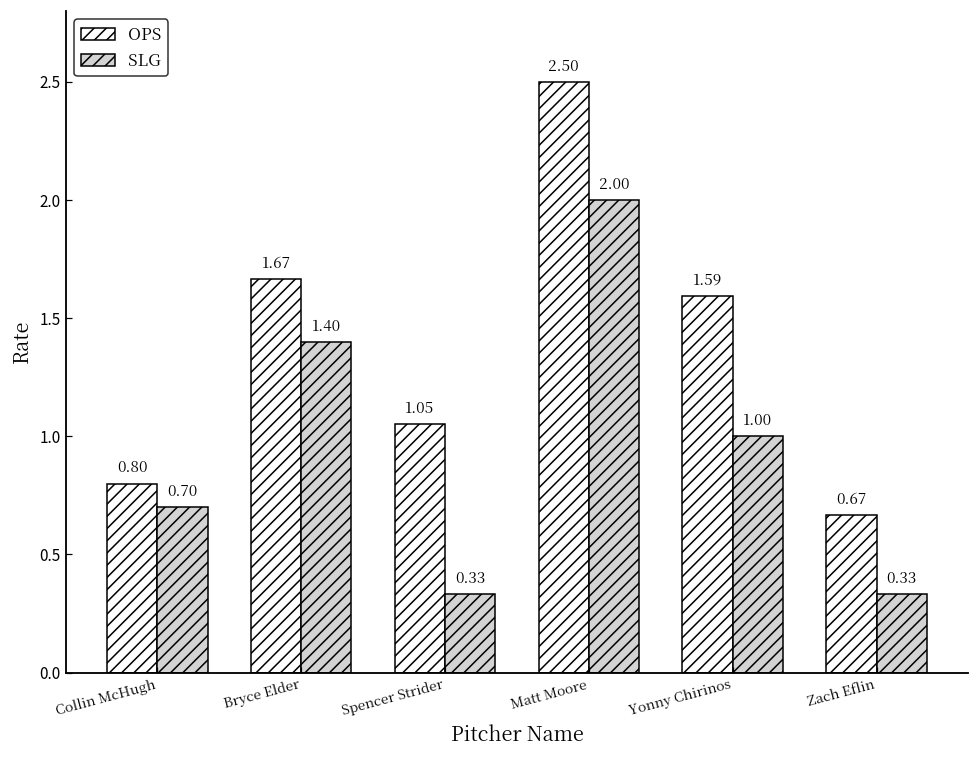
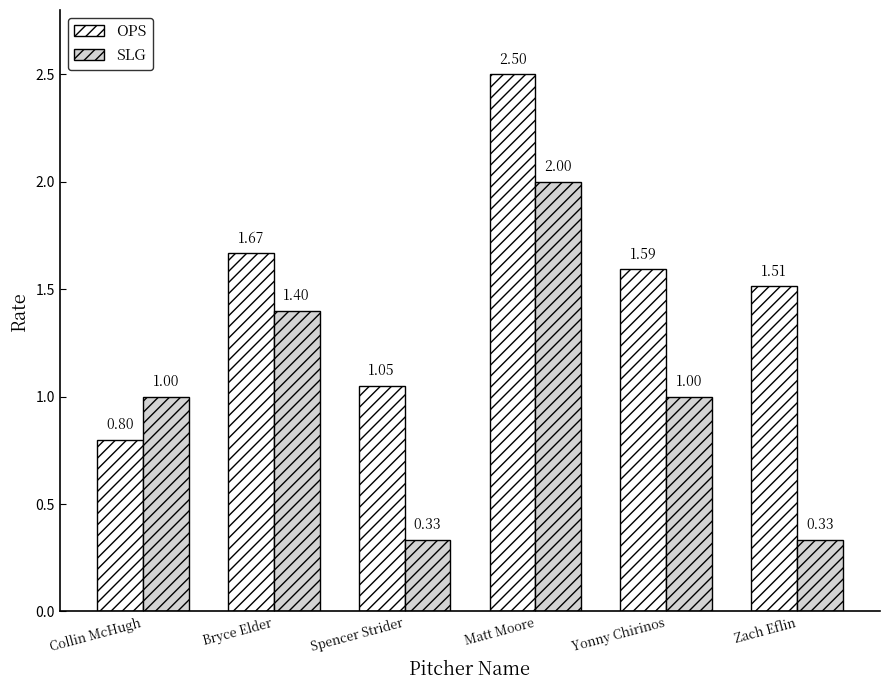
  {
    "OPS": {
      "Collin McHugh": 0.80,
      "Bryce Elder": 1.67,
      "Spencer Strider": 1.05,
      "Matt Moore": 2.50,
      "Yonny Chirinos": 1.59,
-     "Zach Eflin": 0.67
+     "Zach Eflin": 1.51
    },
    "SLG": {
-     "Collin McHugh": 0.70,
+     "Collin McHugh": 1.00,
      "Bryce Elder": 1.40,
      "Spencer Strider": 0.33,
      "Matt Moore": 2.00,
      "Yonny Chirinos": 1.00,
      "Zach Eflin": 0.33
    }
  }
